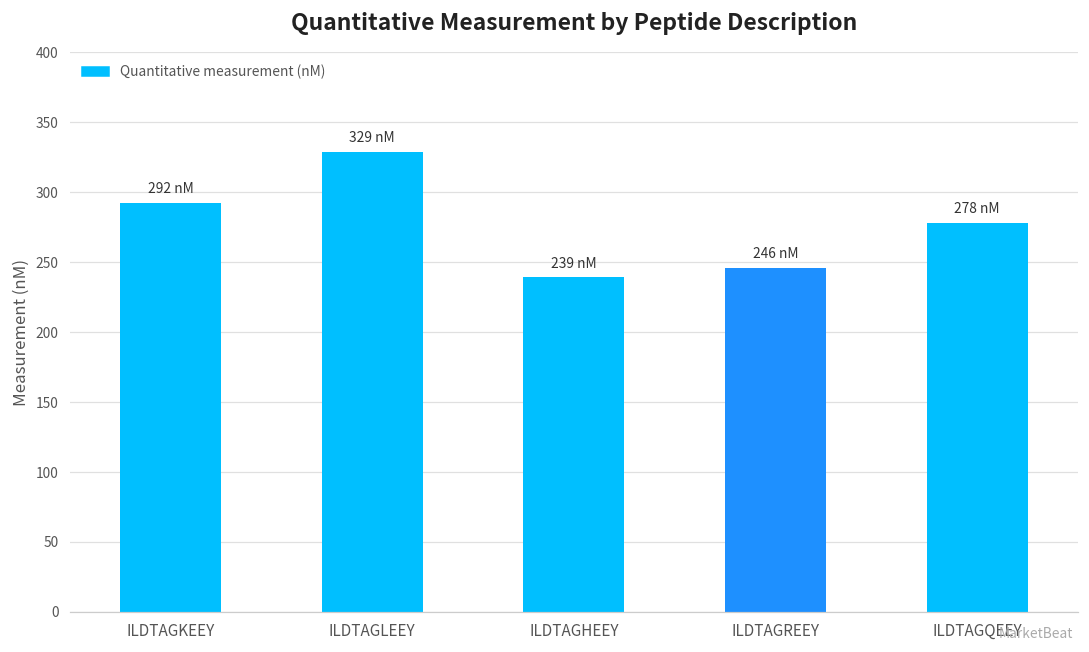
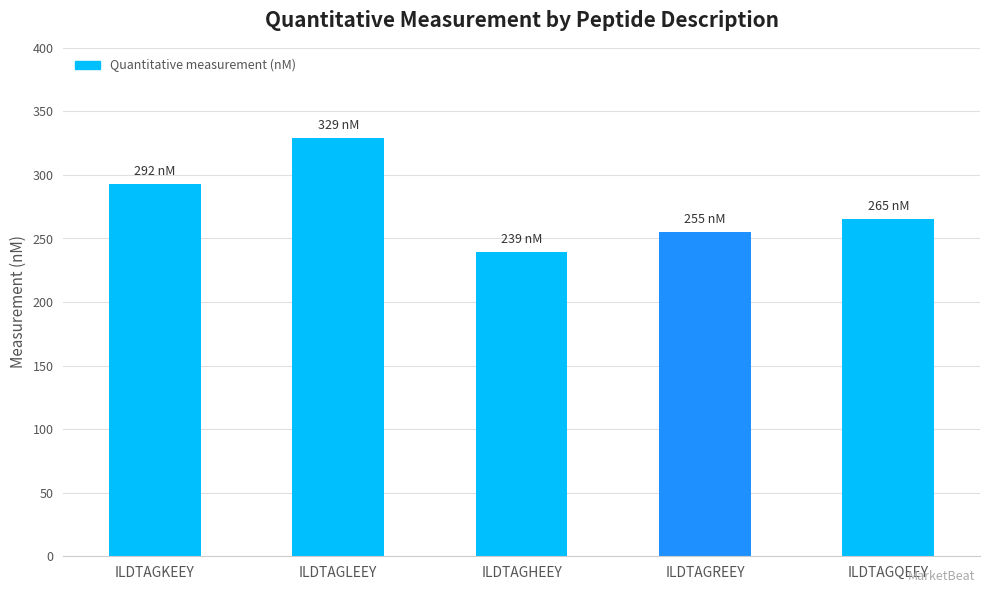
  {
    "ILDTAGKEEY": 292,
    "ILDTAGLEEY": 329,
    "ILDTAGHEEY": 239,
-   "ILDTAGREEY": 246,
-   "ILDTAGQEEY": 278
+   "ILDTAGREEY": 255,
+   "ILDTAGQEEY": 265
  }
